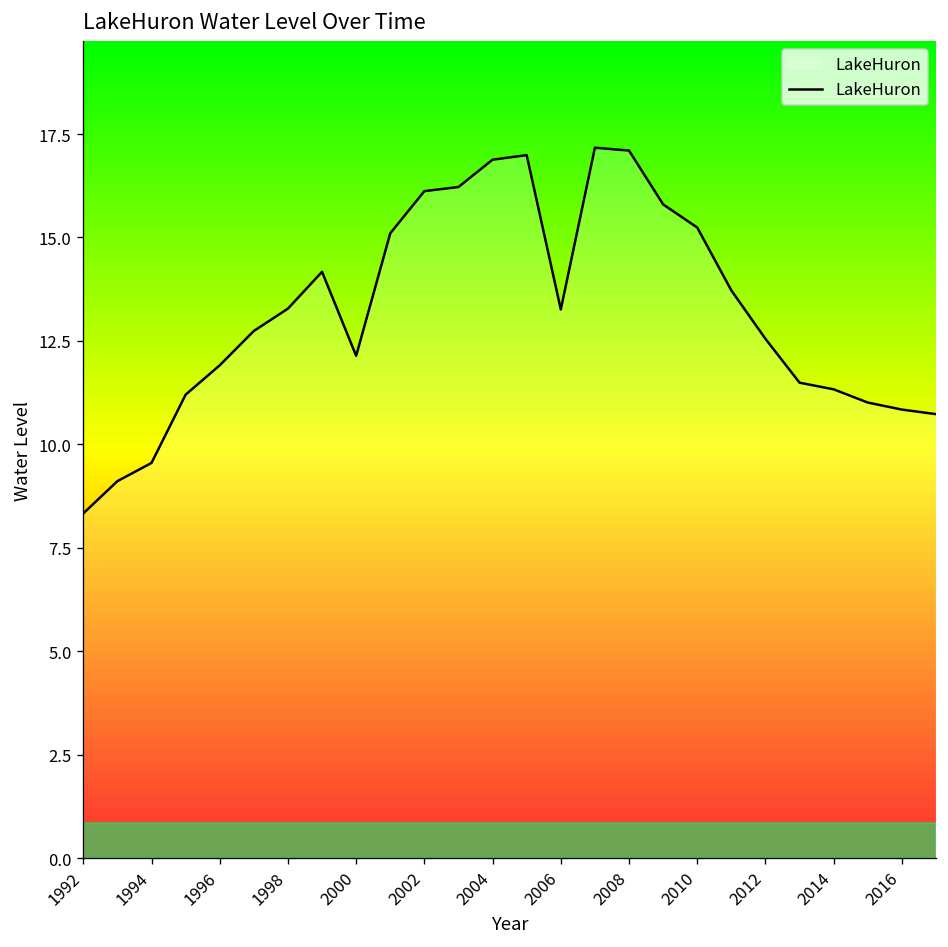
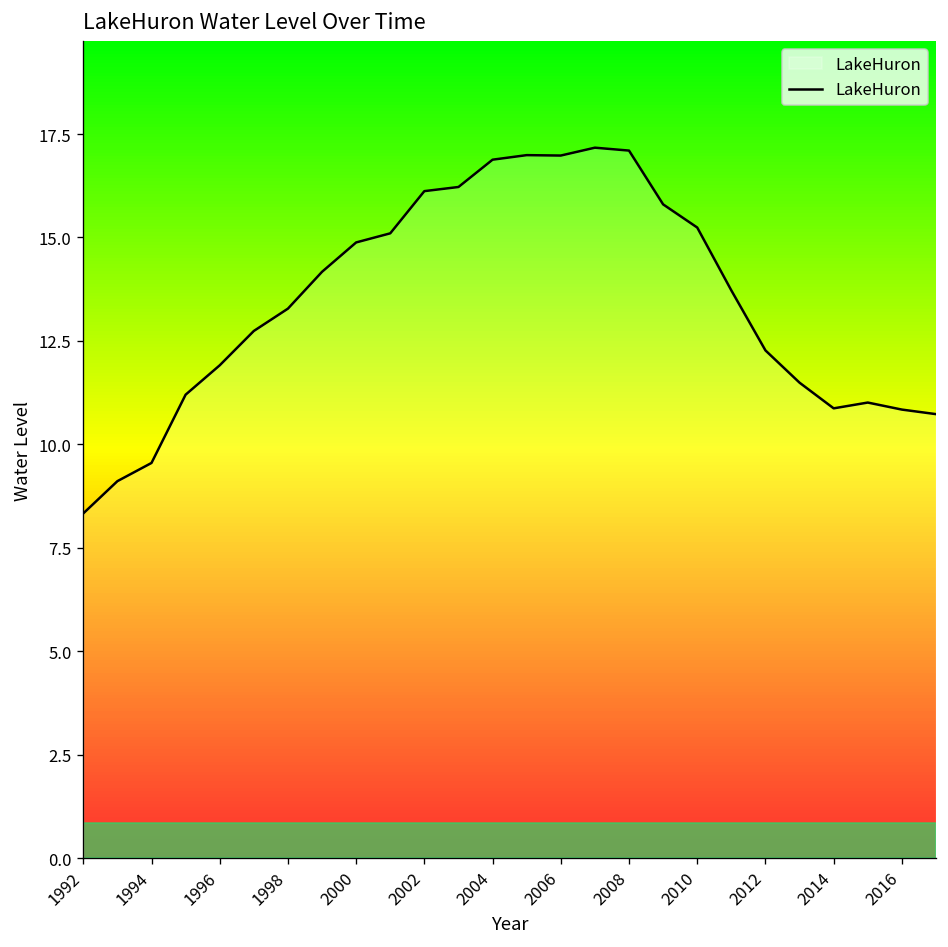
  {
    "1992": 8.3,
    "1994": 9.6,
    "1996": 11.9,
    "1998": 13.3,
-   "2000": 12.1,
+   "2000": 14.9,
    "2002": 16.1,
    "2004": 16.9,
-   "2006": 13.3,
+   "2006": 17.0,
    "2008": 17.1,
    "2010": 15.2,
-   "2012": 12.6,
-   "2014": 11.3,
+   "2012": 12.3,
+   "2014": 10.9,
    "2016": 10.8
  }
